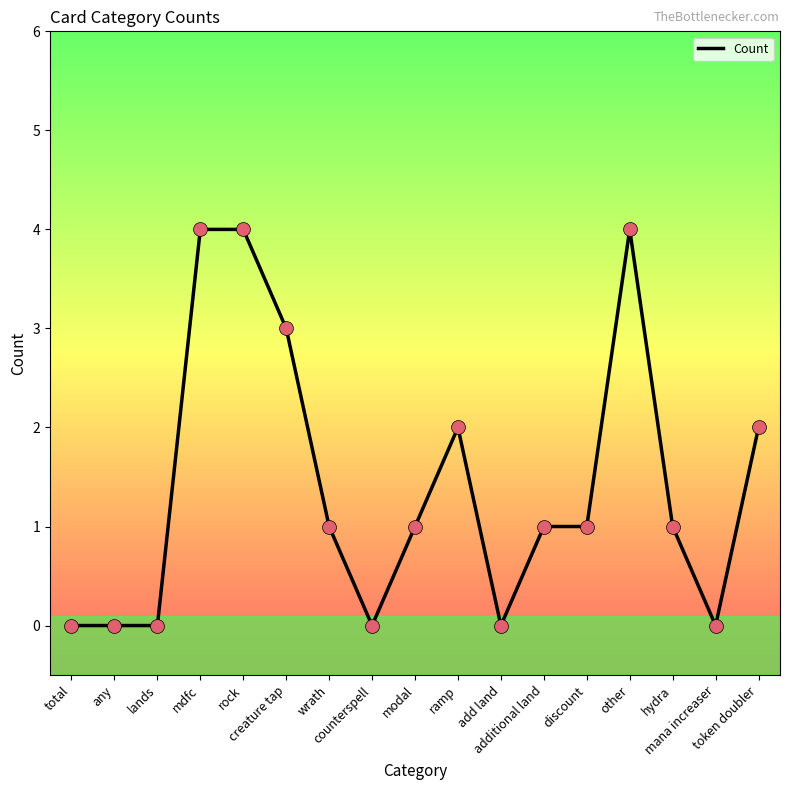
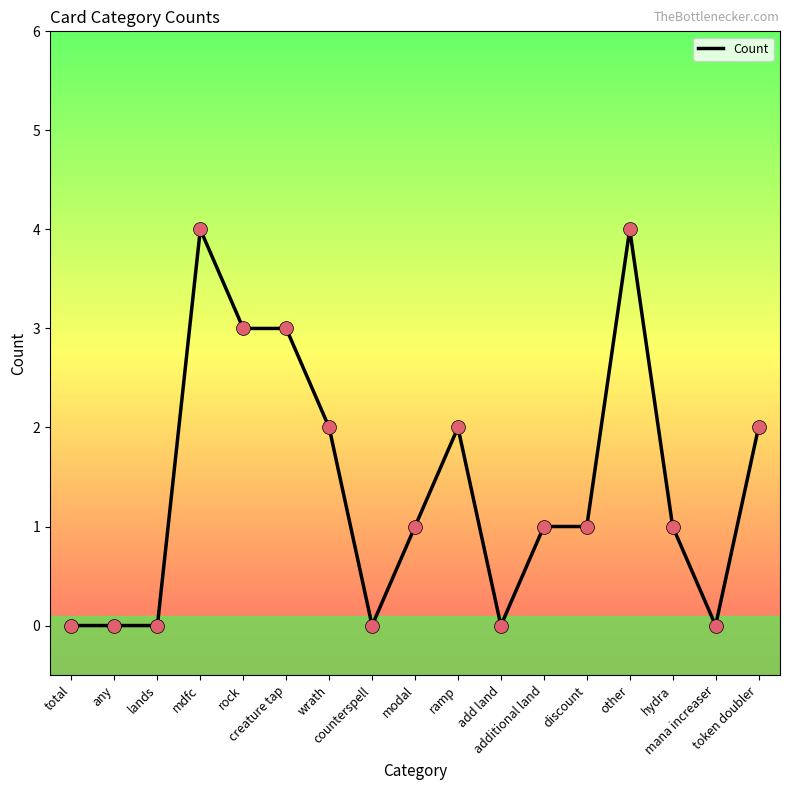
  {
    "mdfc": 4,
-   "rock": 4,
+   "rock": 3,
    "creature tap": 3,
-   "wrath": 1,
+   "wrath": 2,
    "modal": 1,
    "ramp": 2,
    "additional land": 1,
    "discount": 1,
    "other": 4,
    "hydra": 1,
    "token doubler": 2
  }
